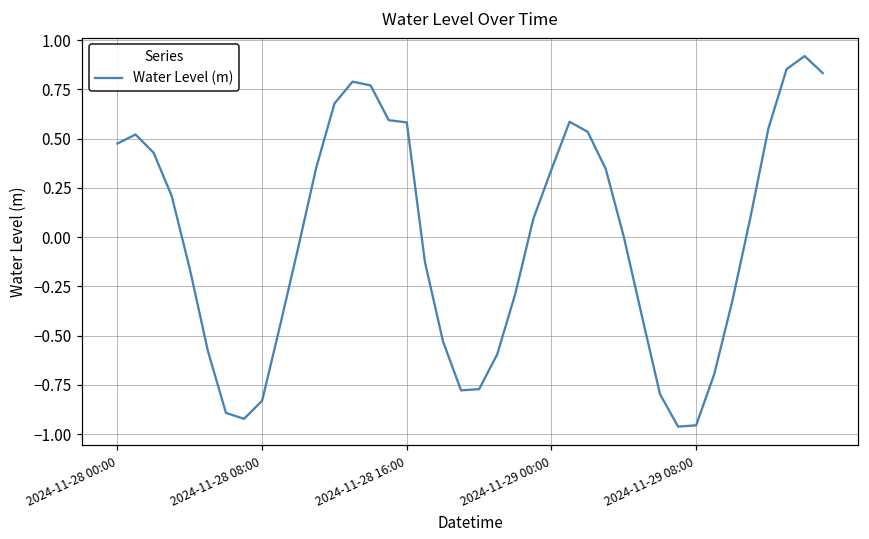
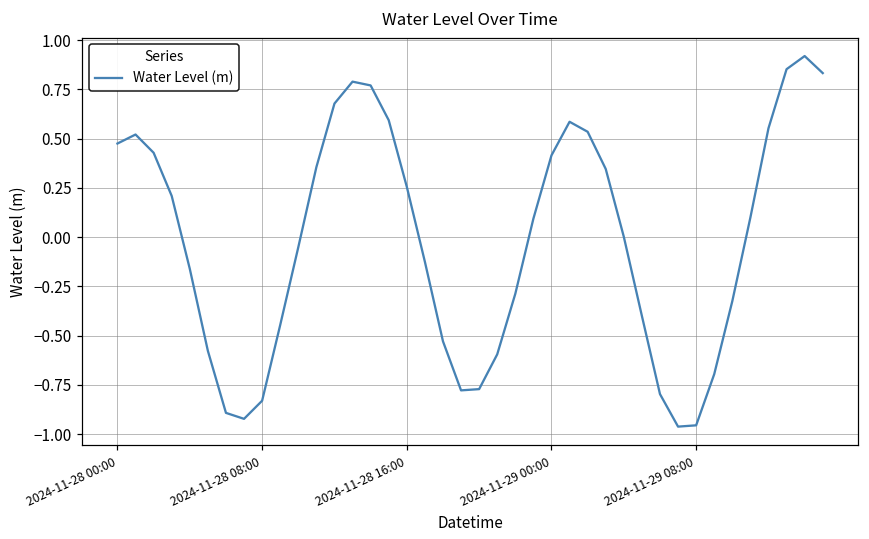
  {
    "2024-11-28 00:00": 0.47,
    "2024-11-28 08:00": -0.83,
-   "2024-11-28 16:00": 0.58,
-   "2024-11-29 00:00": 0.34,
+   "2024-11-28 16:00": 0.26,
+   "2024-11-29 00:00": 0.41,
    "2024-11-29 08:00": -0.96
  }
